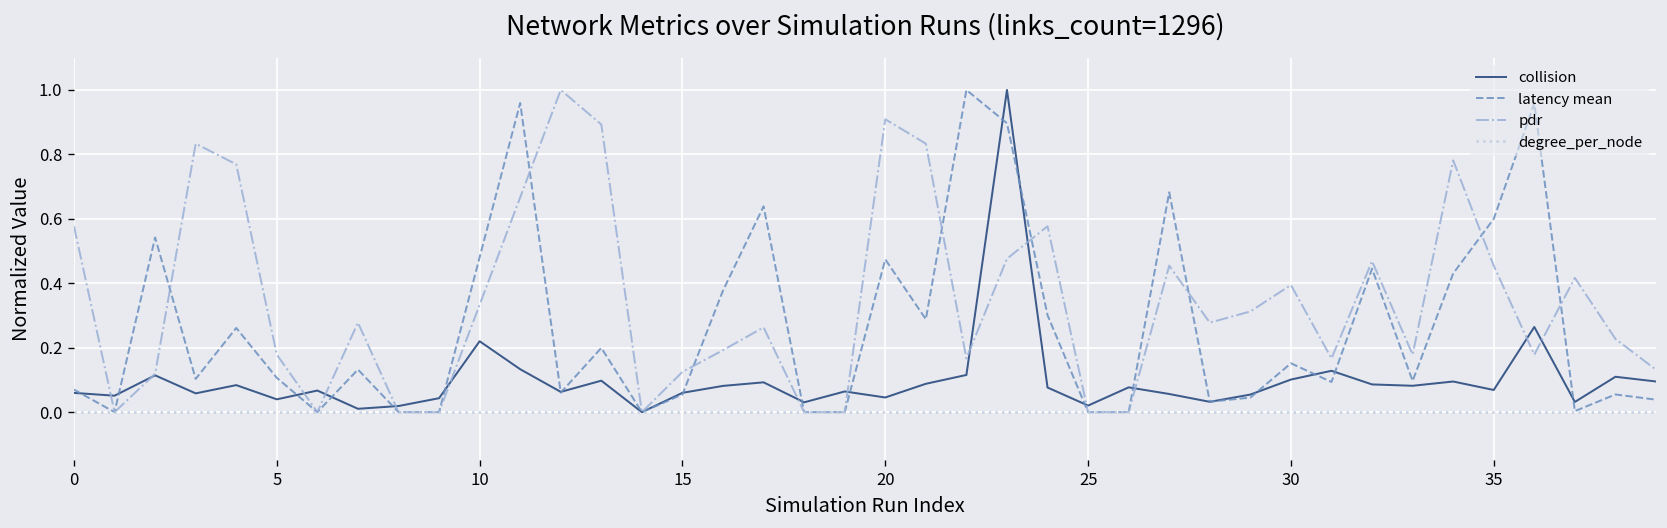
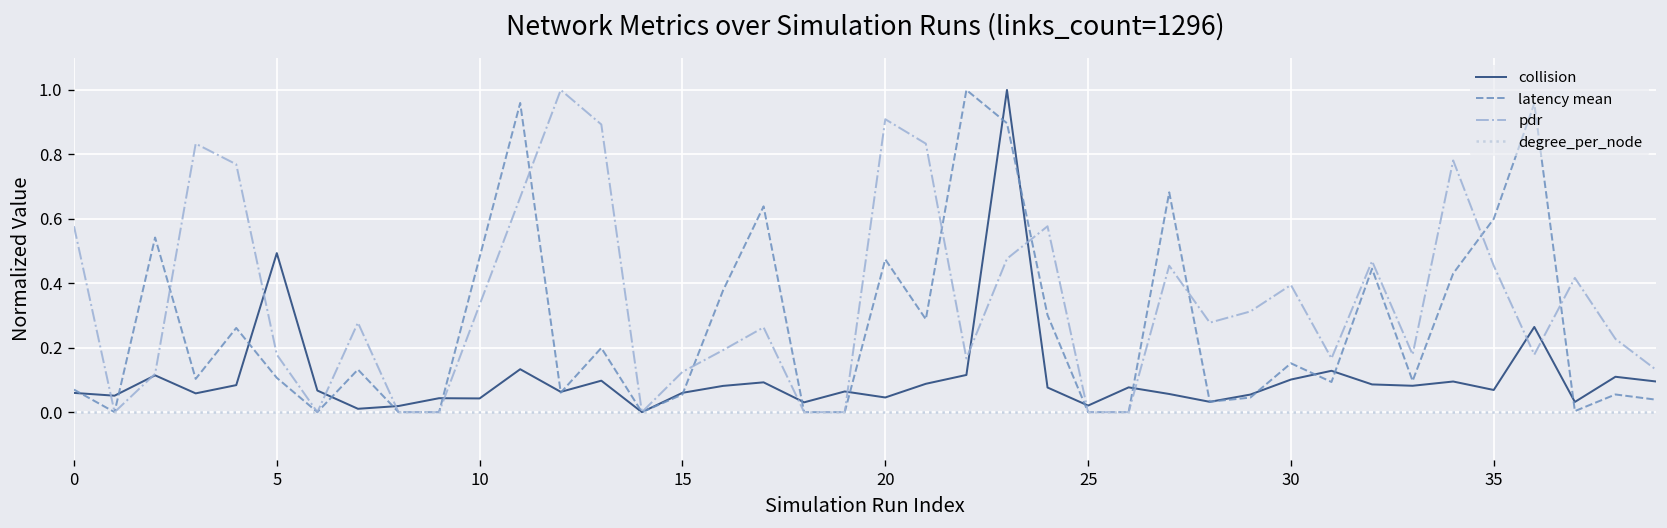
  {
    "collision": {
      "0": 0.06,
-     "5": 0.04,
-     "10": 0.22,
+     "5": 0.49,
+     "10": 0.04,
      "20": 0.05,
      "25": 0.02,
      "30": 0.10,
      "35": 0.07
    },
    "latency mean": {
      "0": 0.07,
      "5": 0.11,
      "10": 0.48,
      "20": 0.47,
      "30": 0.15,
      "35": 0.60
    }
  }
